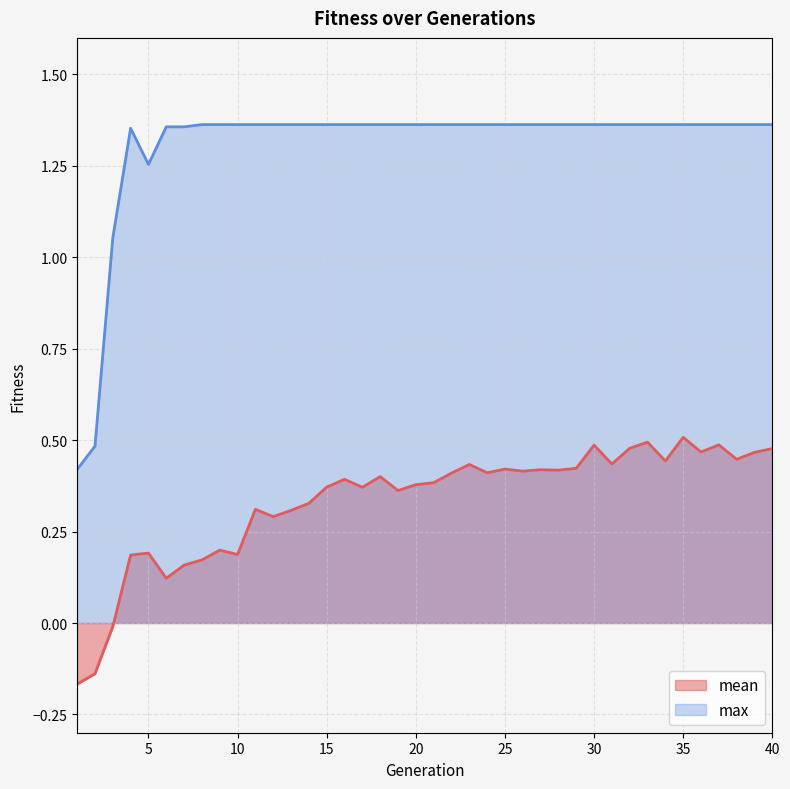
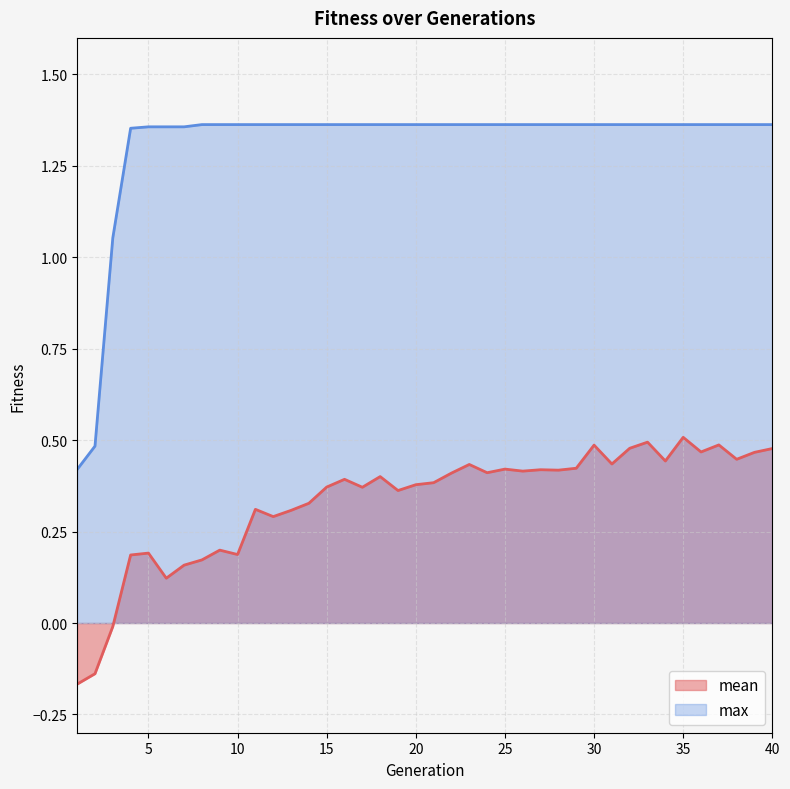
  {
    "max": {
-     "5": 1.25,
+     "5": 1.36,
      "10": 1.36,
      "15": 1.36,
      "20": 1.36,
      "25": 1.36,
      "30": 1.36,
      "35": 1.36,
      "40": 1.36
    }
  }
